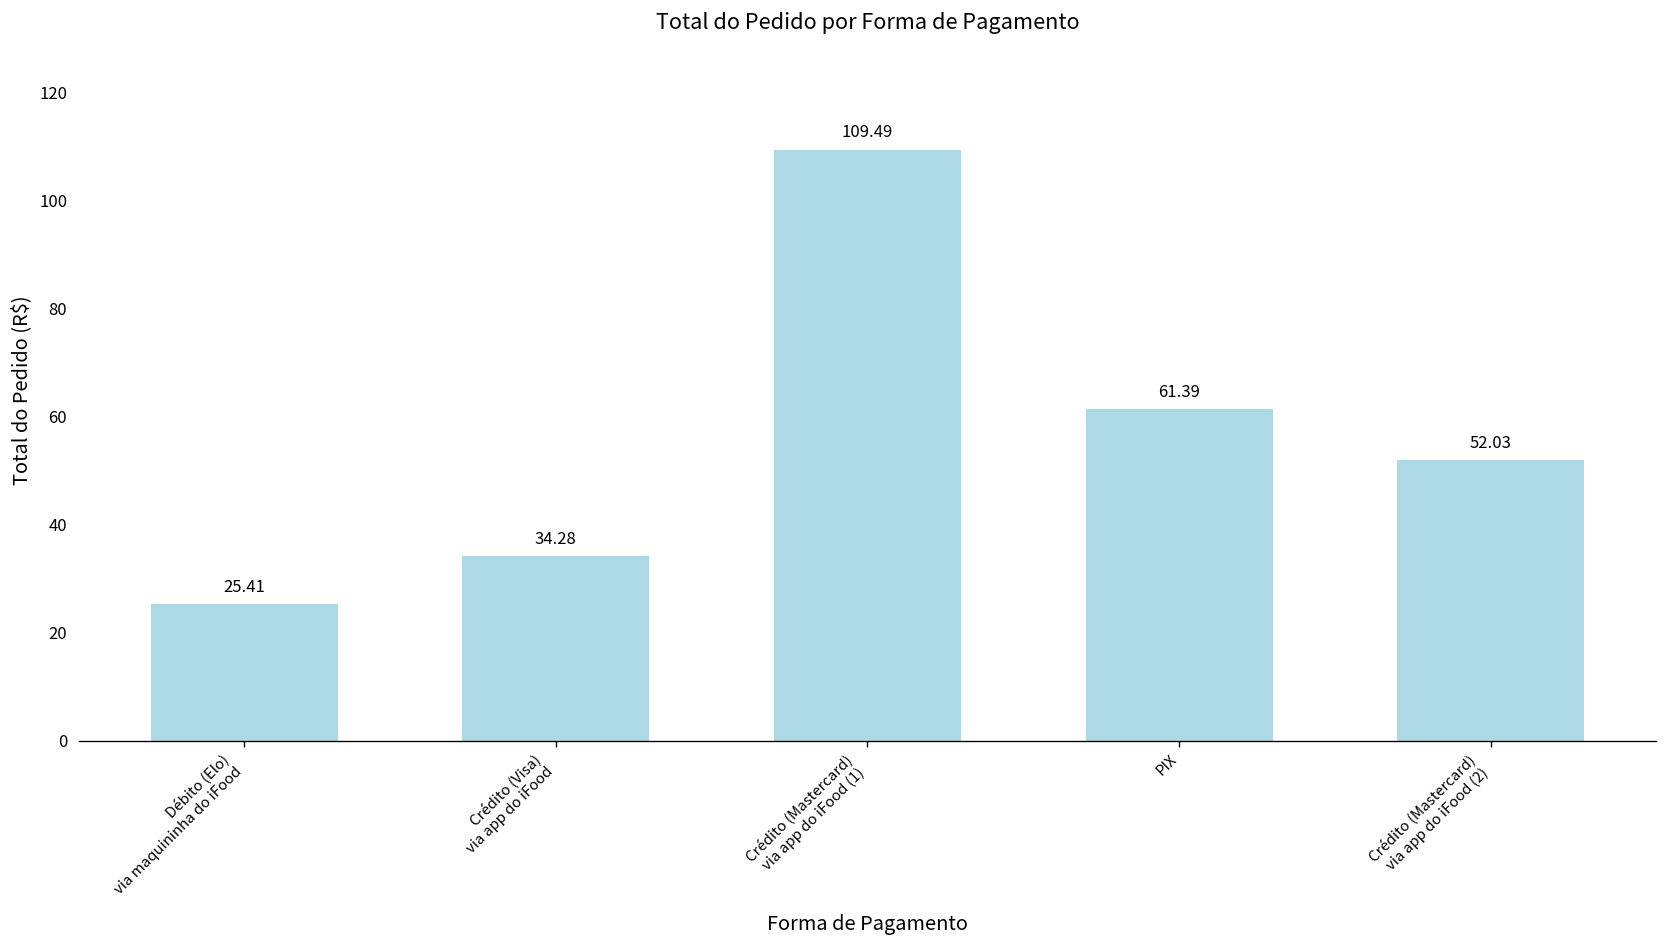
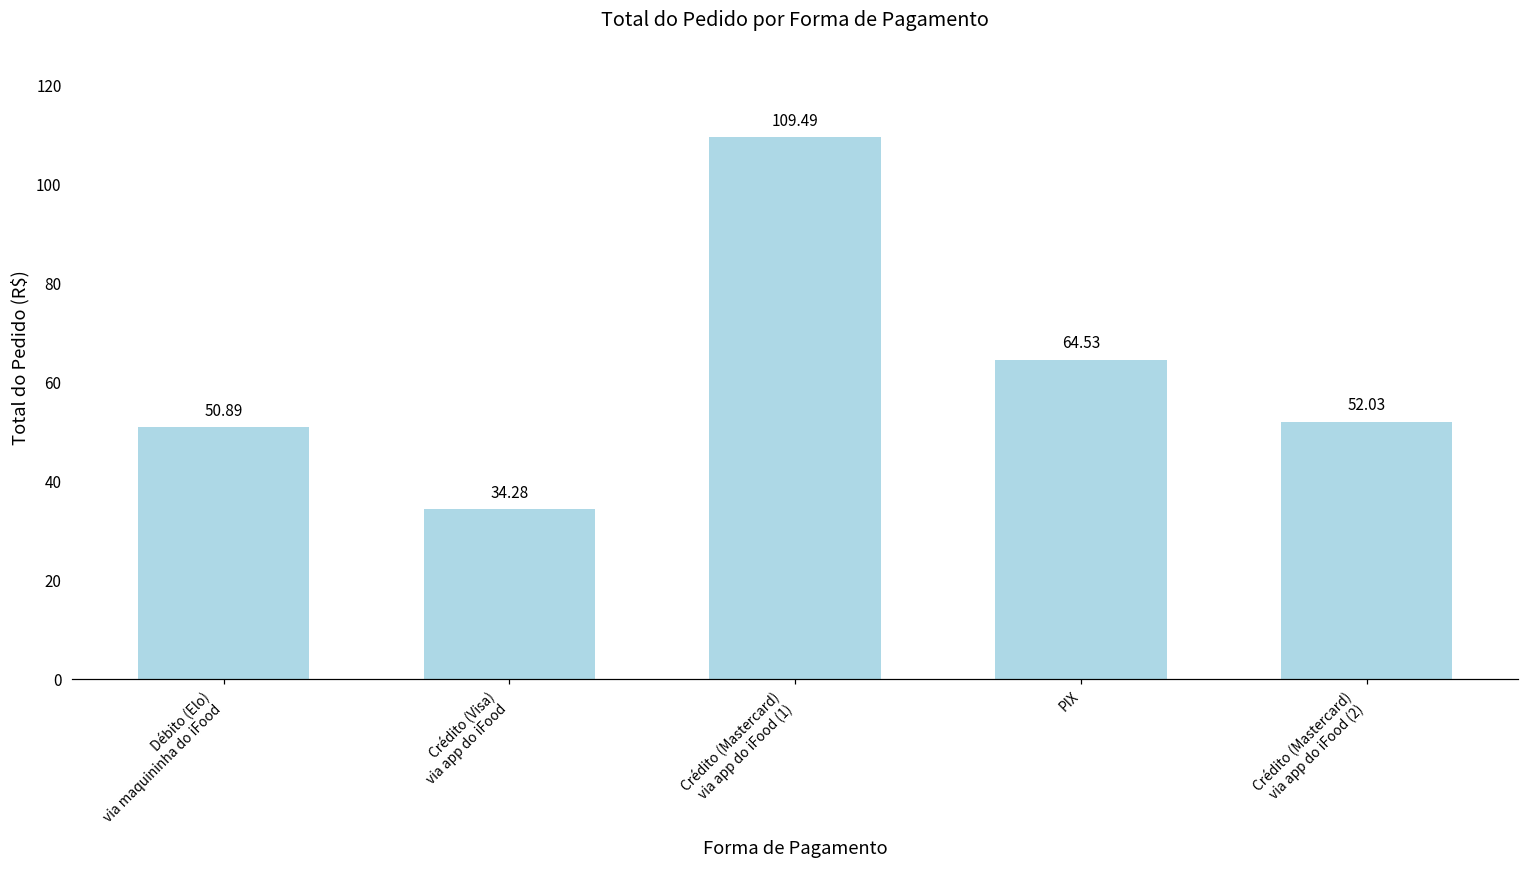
  {
-   "Débito (Elo) via maquininha do iFood": 25.41,
+   "Débito (Elo) via maquininha do iFood": 50.89,
    "Crédito (Visa) via app do iFood": 34.28,
    "Crédito (Mastercard) via app do iFood (1)": 109.49,
-   "PIX": 61.39,
+   "PIX": 64.53,
    "Crédito (Mastercard) via app do iFood (2)": 52.03
  }
